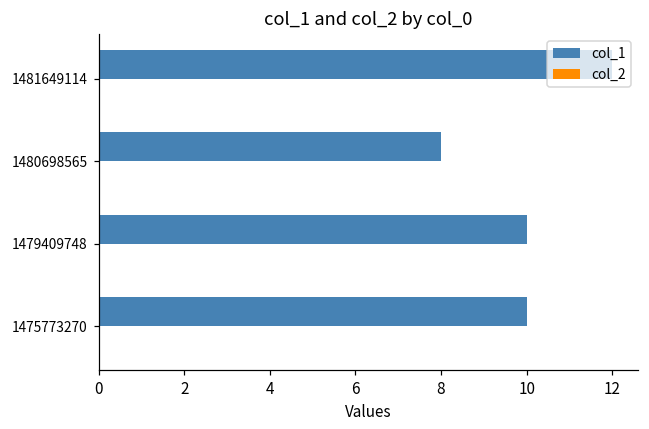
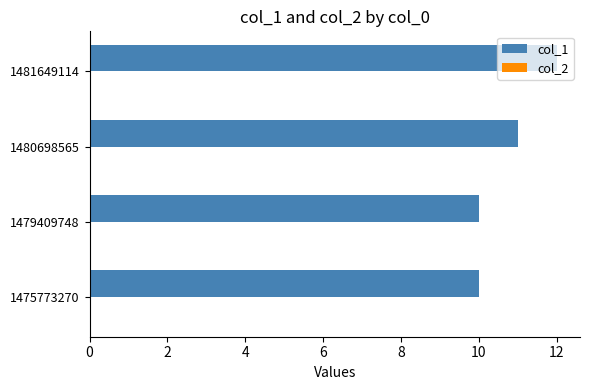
  {
    "col_1": {
-     "1480698565": 8,
+     "1480698565": 11,
      "1479409748": 10,
      "1475773270": 10
    },
    "col_2": {
      "1481649114": 0,
      "1480698565": 0,
      "1479409748": 0,
      "1475773270": 0
    }
  }
